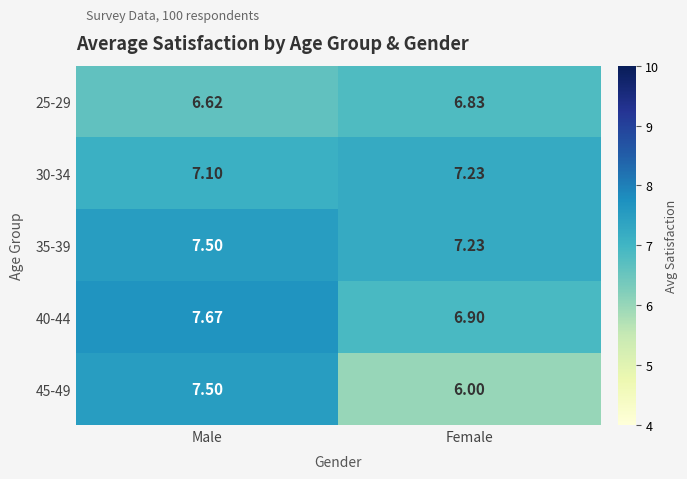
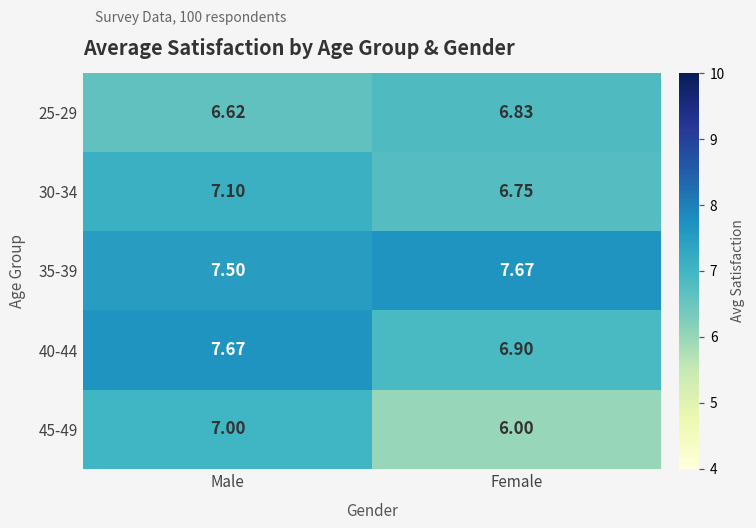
  {
    "25-29": {
      "Male": 6.62,
      "Female": 6.83
    },
    "30-34": {
      "Male": 7.10,
-     "Female": 7.23
+     "Female": 6.75
    },
    "35-39": {
      "Male": 7.50,
-     "Female": 7.23
+     "Female": 7.67
    },
    "40-44": {
      "Male": 7.67,
      "Female": 6.90
    },
    "45-49": {
-     "Male": 7.50,
+     "Male": 7.00,
      "Female": 6.00
    }
  }
